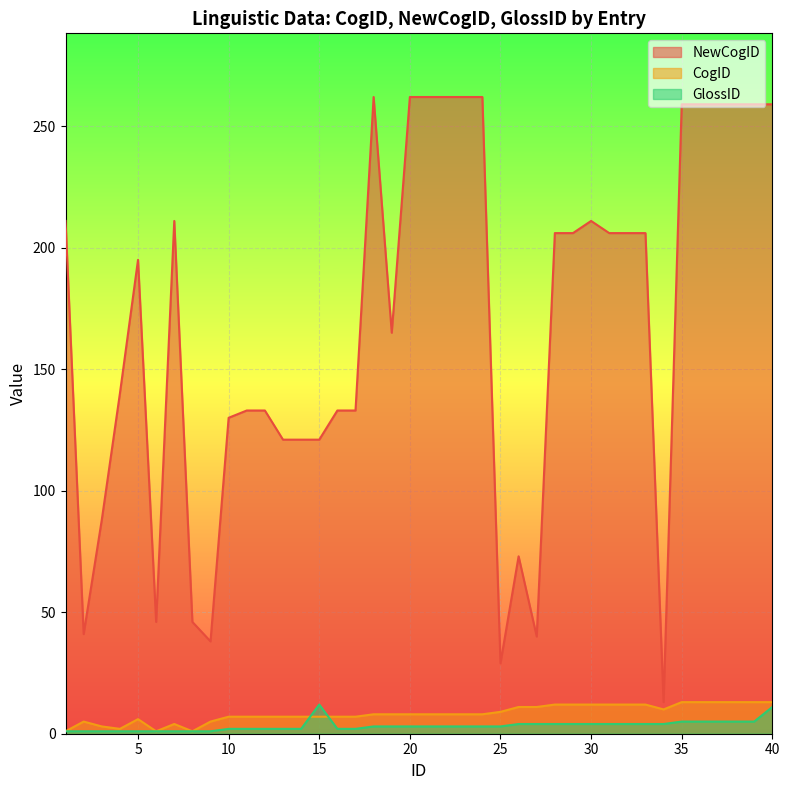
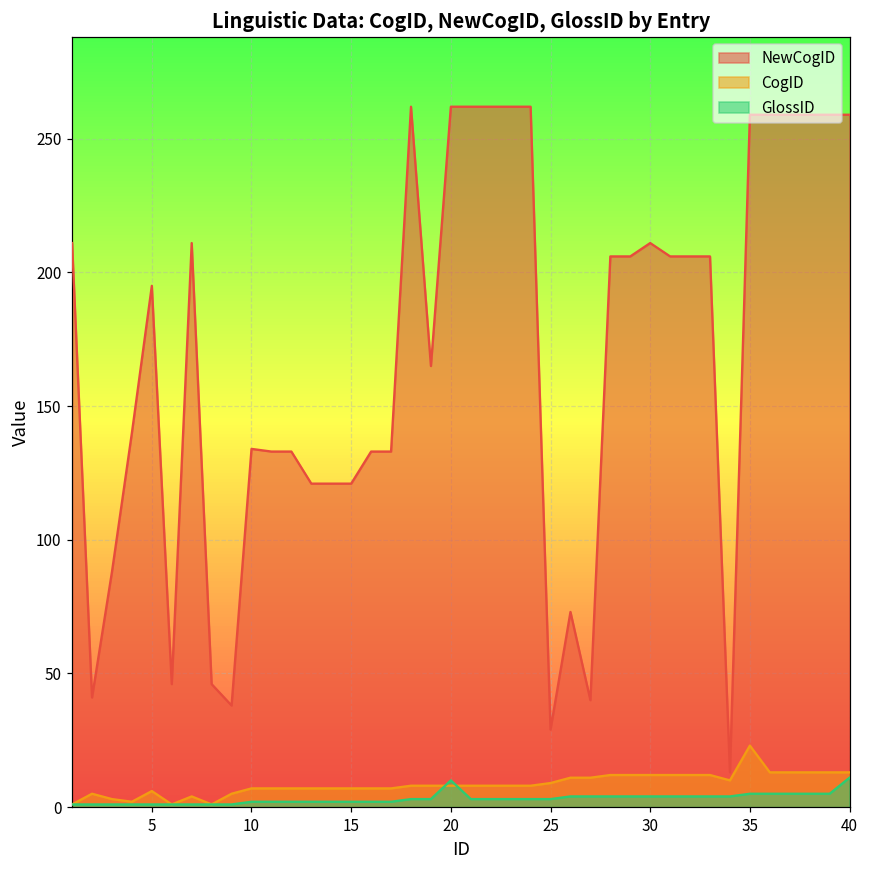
  {
    "NewCogID": {
      "5": 195,
-     "10": 130,
+     "10": 134,
      "15": 121,
      "20": 262,
      "25": 29,
      "30": 211,
      "40": 259
    },
    "CogID": {
      "5": 6,
      "10": 7,
      "15": 7,
      "20": 8,
      "25": 9,
      "30": 12,
-     "35": 13,
+     "35": 23,
      "40": 13
    },
    "GlossID": {
      "5": 1,
      "10": 2,
-     "15": 12,
-     "20": 3,
+     "15": 2,
+     "20": 10,
      "25": 3,
      "30": 4,
      "35": 5,
      "40": 11
    }
  }
